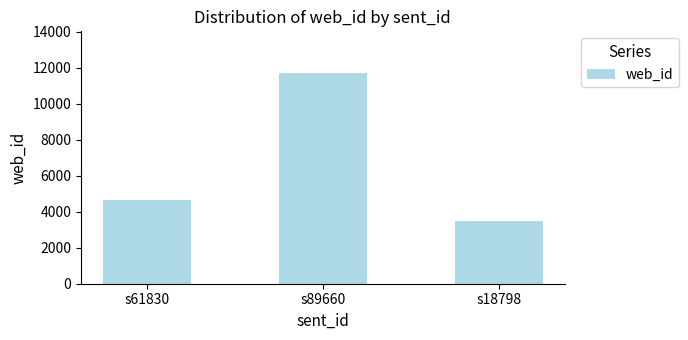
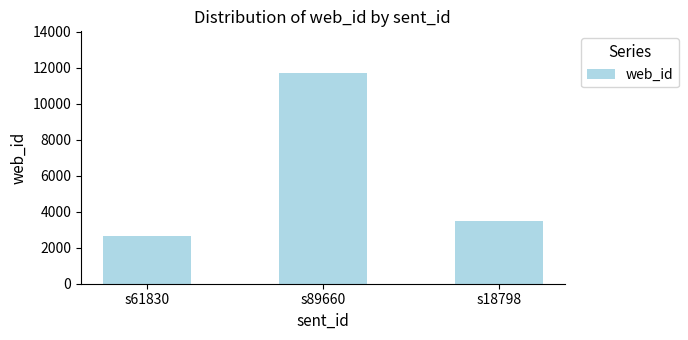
  {
-   "s61830": 4700,
+   "s61830": 2700,
    "s89660": 11700,
    "s18798": 3500
  }
